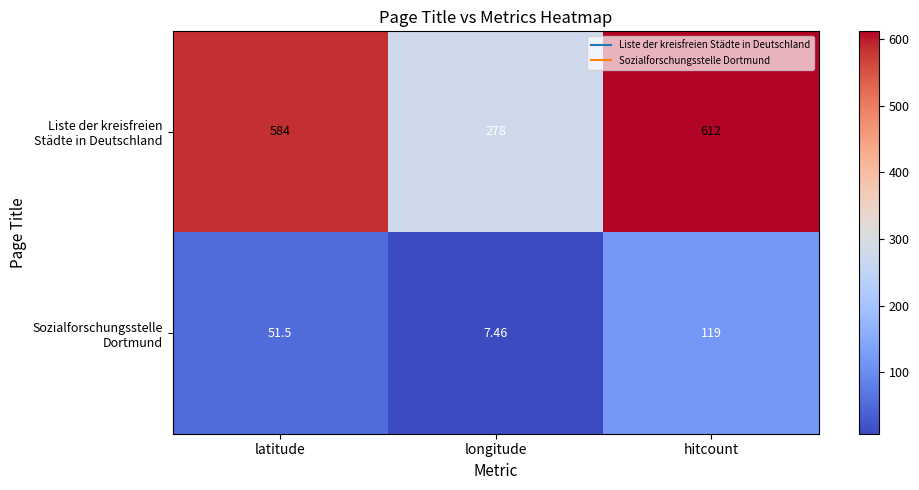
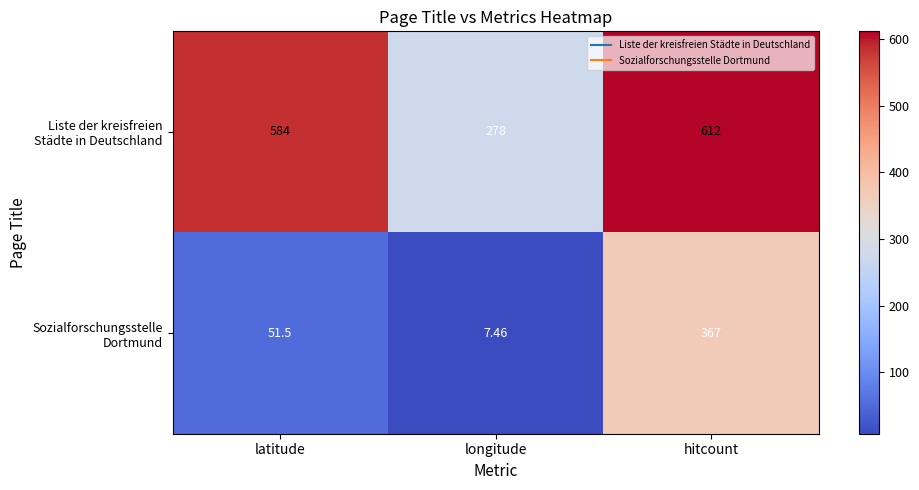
  {
    "Liste der kreisfreien Städte in Deutschland": {
      "latitude": 584,
      "longitude": 278,
      "hitcount": 612
    },
    "Sozialforschungsstelle Dortmund": {
      "latitude": 51.5,
      "longitude": 7.46,
-     "hitcount": 119
+     "hitcount": 367
    }
  }
